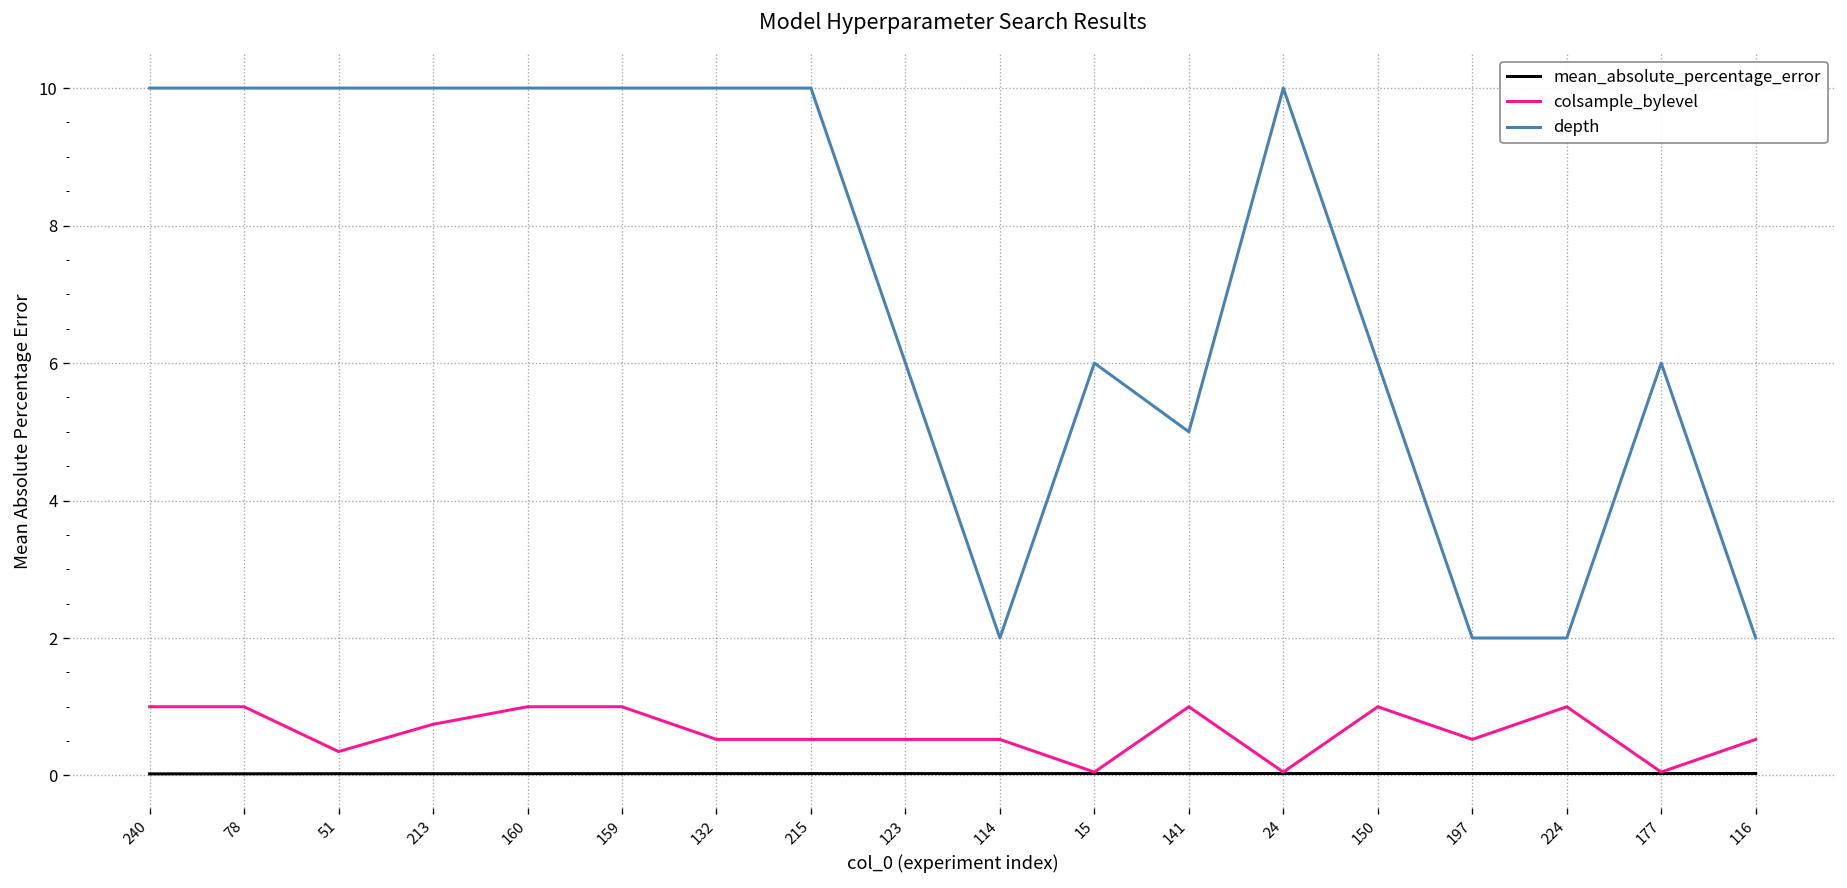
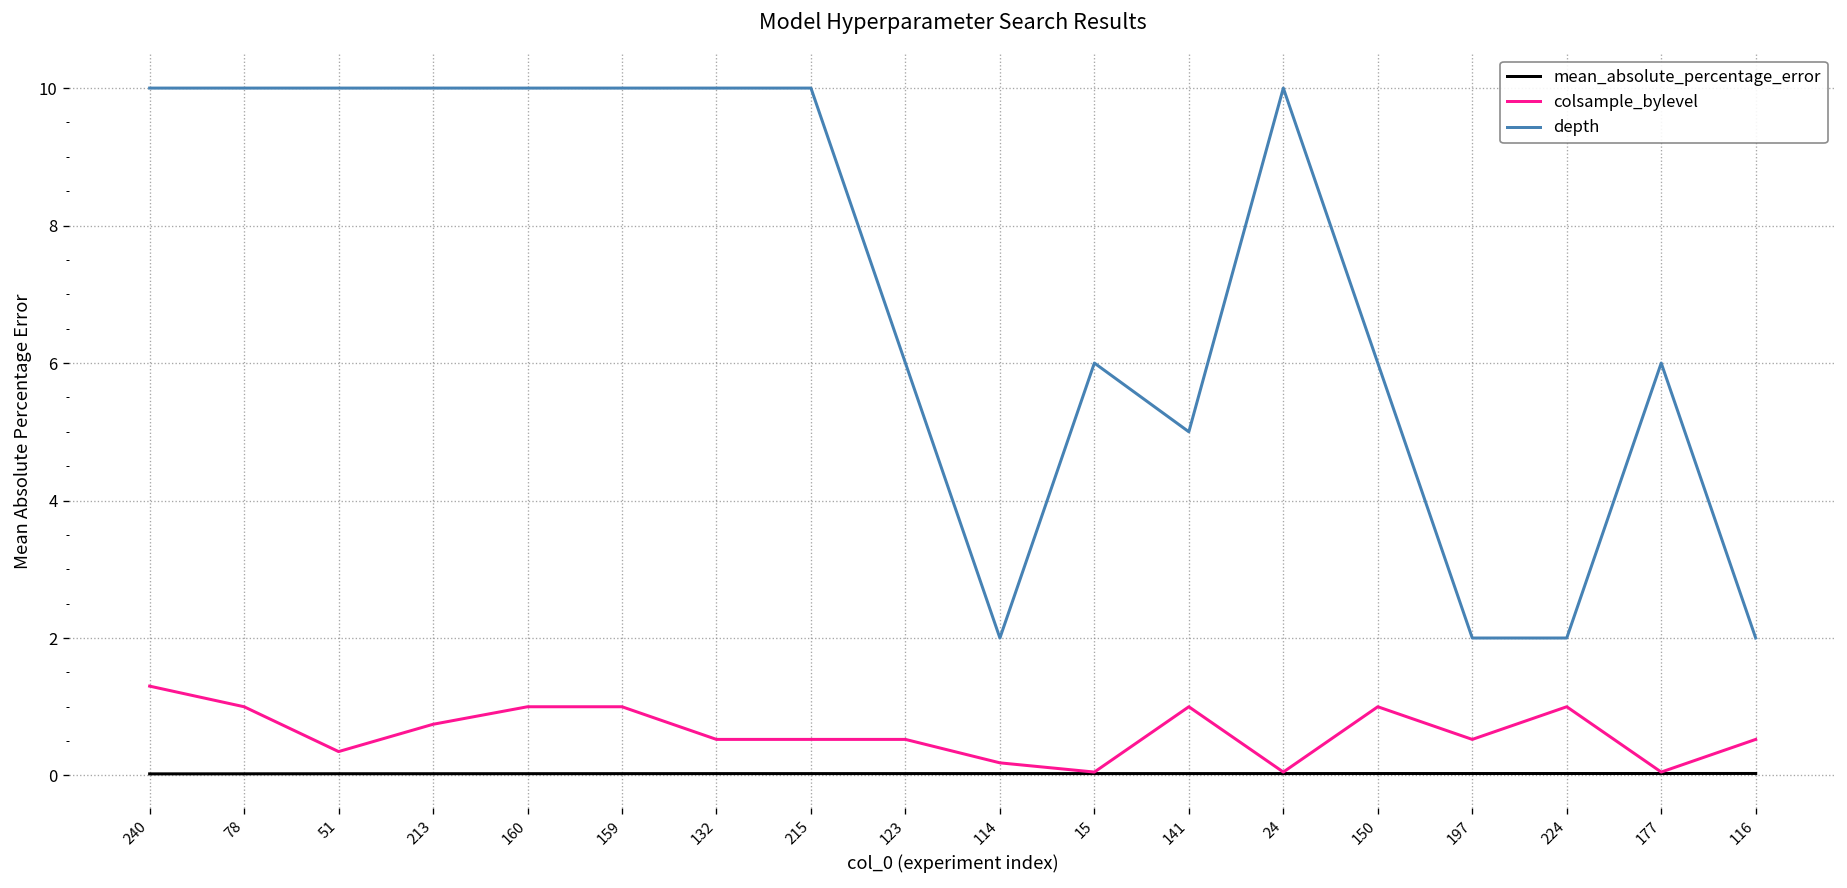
  {
    "mean_absolute_percentage_error": {
      "240": 0.0,
      "78": 0.0,
      "51": 0.0,
      "213": 0.0,
      "160": 0.0,
      "159": 0.0,
      "132": 0.0,
      "215": 0.0,
      "123": 0.0,
      "114": 0.0,
      "141": 0.0,
      "150": 0.0,
      "197": 0.0,
      "224": 0.0,
      "116": 0.0
    },
    "colsample_bylevel": {
-     "240": 1.0,
+     "240": 1.3,
      "78": 1.0,
      "51": 0.3,
      "213": 0.7,
      "160": 1.0,
      "159": 1.0,
      "132": 0.5,
      "215": 0.5,
      "123": 0.5,
-     "114": 0.5,
+     "114": 0.2,
      "141": 1.0,
      "150": 1.0,
      "197": 0.5,
      "224": 1.0,
      "116": 0.5
    },
    "depth": {
      "240": 10.0,
      "78": 10.0,
      "51": 10.0,
      "213": 10.0,
      "160": 10.0,
      "159": 10.0,
      "132": 10.0,
      "215": 10.0,
      "123": 6.0,
      "114": 2.0,
      "15": 6.0,
      "141": 5.0,
      "24": 10.0,
      "150": 6.0,
      "197": 2.0,
      "224": 2.0,
      "177": 6.0,
      "116": 2.0
    }
  }
